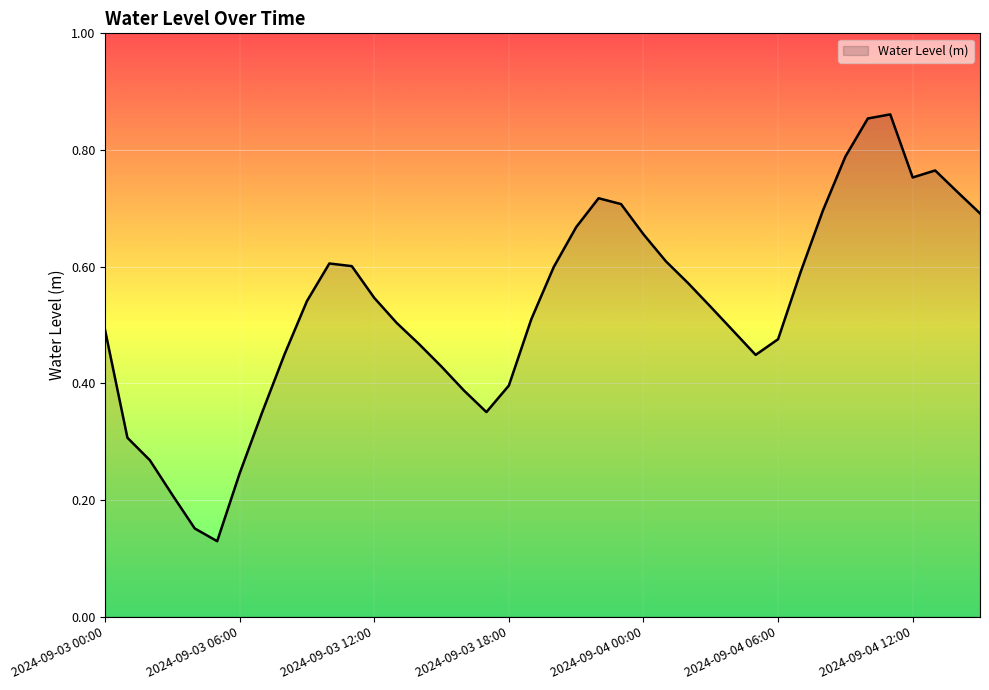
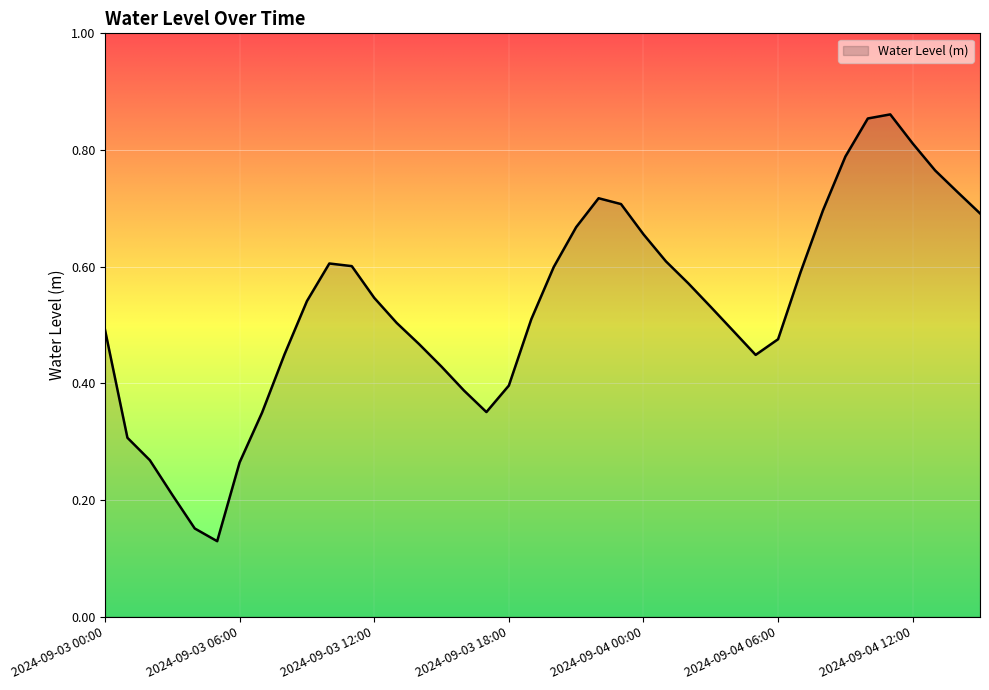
  {
    "2024-09-03 00:00": 0.49,
-   "2024-09-03 06:00": 0.25,
+   "2024-09-03 06:00": 0.26,
    "2024-09-03 12:00": 0.55,
    "2024-09-03 18:00": 0.40,
    "2024-09-04 00:00": 0.66,
    "2024-09-04 06:00": 0.48,
-   "2024-09-04 12:00": 0.75
+   "2024-09-04 12:00": 0.81
  }
